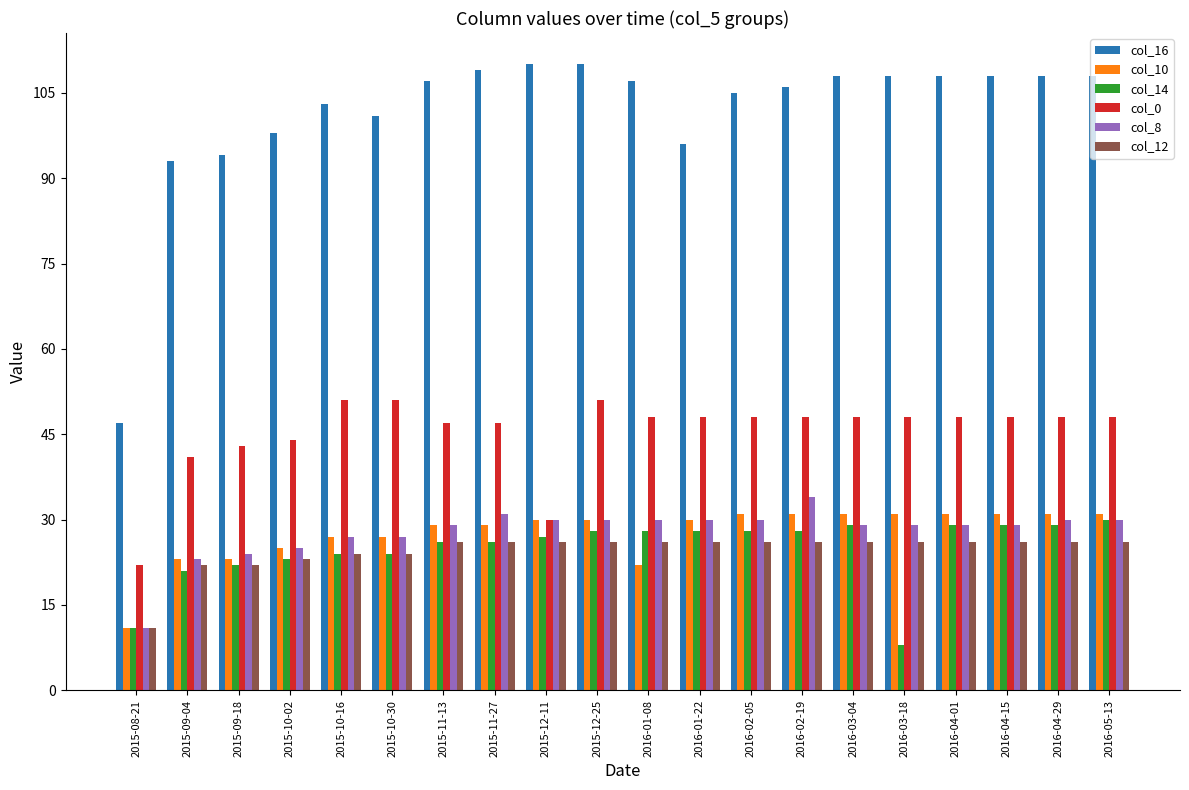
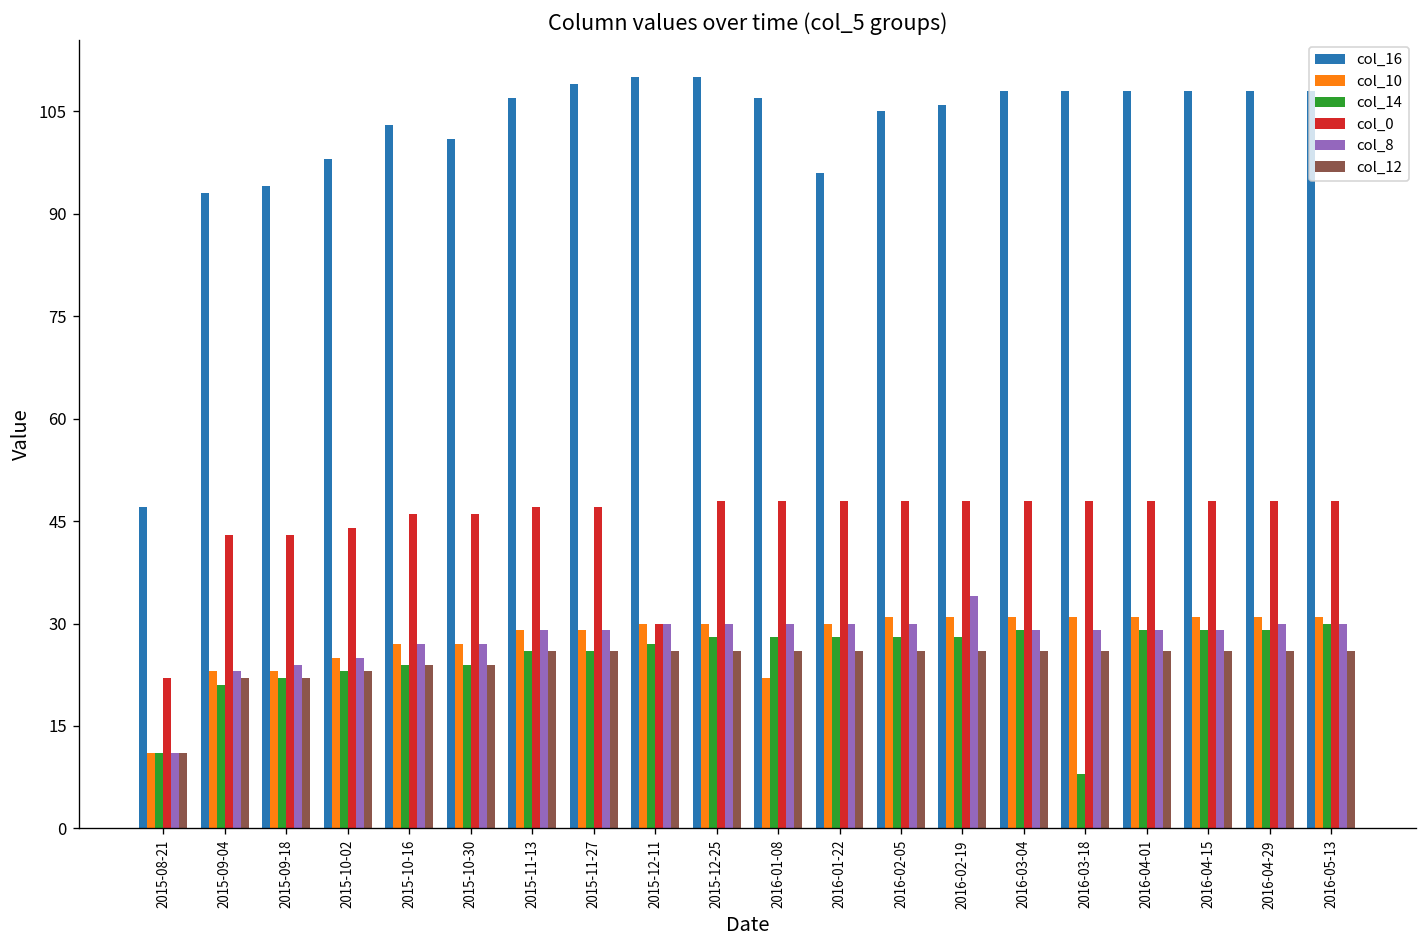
  {
    "col_16": {
      "2015-08-21": 47,
      "2015-09-04": 93,
      "2015-09-18": 94,
      "2015-10-02": 98,
      "2015-10-16": 103,
      "2015-10-30": 101,
      "2015-11-13": 107,
      "2015-11-27": 109,
      "2015-12-11": 110,
      "2015-12-25": 110,
      "2016-01-08": 107,
      "2016-01-22": 96,
      "2016-02-05": 105,
      "2016-02-19": 106,
      "2016-03-04": 108,
      "2016-03-18": 108,
      "2016-04-01": 108,
      "2016-04-15": 108,
      "2016-04-29": 108
    },
    "col_10": {
      "2015-08-21": 11,
      "2015-09-04": 23,
      "2015-09-18": 23,
      "2015-10-02": 25,
      "2015-10-16": 27,
      "2015-10-30": 27,
      "2015-11-13": 29,
      "2015-11-27": 29,
      "2015-12-11": 30,
      "2015-12-25": 30,
      "2016-01-08": 22,
      "2016-01-22": 30,
      "2016-02-05": 31,
      "2016-02-19": 31,
      "2016-03-04": 31,
      "2016-03-18": 31,
      "2016-04-01": 31,
      "2016-04-15": 31,
      "2016-04-29": 31,
      "2016-05-13": 31
    },
    "col_14": {
      "2015-08-21": 11,
      "2015-09-04": 21,
      "2015-09-18": 22,
      "2015-10-02": 23,
      "2015-10-16": 24,
      "2015-10-30": 24,
      "2015-11-13": 26,
      "2015-11-27": 26,
      "2015-12-11": 27,
      "2015-12-25": 28,
      "2016-01-08": 28,
      "2016-01-22": 28,
      "2016-02-05": 28,
      "2016-02-19": 28,
      "2016-03-04": 29,
      "2016-03-18": 8,
      "2016-04-01": 29,
      "2016-04-15": 29,
      "2016-04-29": 29,
      "2016-05-13": 30
    },
    "col_0": {
      "2015-08-21": 22,
-     "2015-09-04": 41,
+     "2015-09-04": 43,
      "2015-09-18": 43,
      "2015-10-02": 44,
-     "2015-10-16": 51,
-     "2015-10-30": 51,
+     "2015-10-16": 46,
+     "2015-10-30": 46,
      "2015-11-13": 47,
      "2015-11-27": 47,
      "2015-12-11": 30,
-     "2015-12-25": 51,
+     "2015-12-25": 48,
      "2016-01-08": 48,
      "2016-01-22": 48,
      "2016-02-05": 48,
      "2016-02-19": 48,
      "2016-03-04": 48,
      "2016-03-18": 48,
      "2016-04-01": 48,
      "2016-04-15": 48,
      "2016-04-29": 48,
      "2016-05-13": 48
    },
    "col_8": {
      "2015-08-21": 11,
      "2015-09-04": 23,
      "2015-09-18": 24,
      "2015-10-02": 25,
      "2015-10-16": 27,
      "2015-10-30": 27,
      "2015-11-13": 29,
-     "2015-11-27": 31,
+     "2015-11-27": 29,
      "2015-12-11": 30,
      "2015-12-25": 30,
      "2016-01-08": 30,
      "2016-01-22": 30,
      "2016-02-05": 30,
      "2016-02-19": 34,
      "2016-03-04": 29,
      "2016-03-18": 29,
      "2016-04-01": 29,
      "2016-04-15": 29,
      "2016-04-29": 30,
      "2016-05-13": 30
    },
    "col_12": {
      "2015-08-21": 11,
      "2015-09-04": 22,
      "2015-09-18": 22,
      "2015-10-02": 23,
      "2015-10-16": 24,
      "2015-10-30": 24,
      "2015-11-13": 26,
      "2015-11-27": 26,
      "2015-12-11": 26,
      "2015-12-25": 26,
      "2016-01-08": 26,
      "2016-01-22": 26,
      "2016-02-05": 26,
      "2016-02-19": 26,
      "2016-03-04": 26,
      "2016-03-18": 26,
      "2016-04-01": 26,
      "2016-04-15": 26,
      "2016-04-29": 26,
      "2016-05-13": 26
    }
  }
